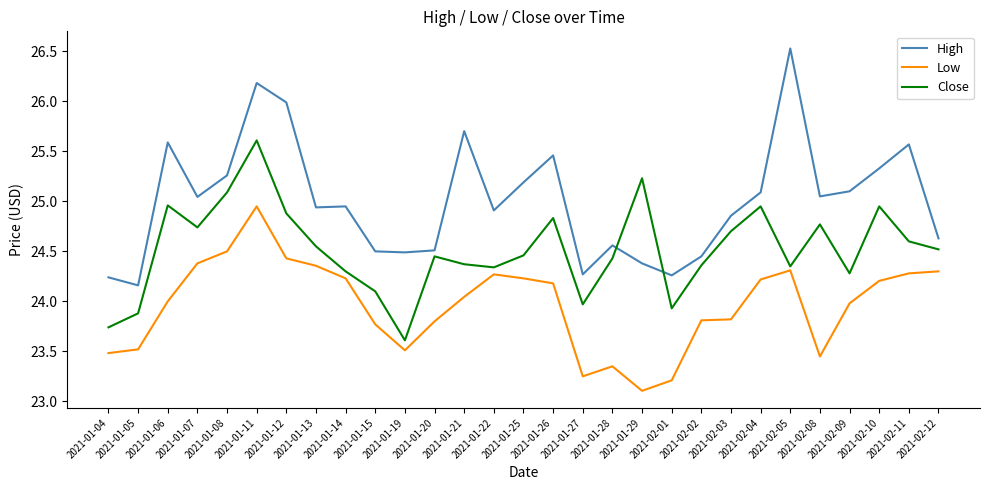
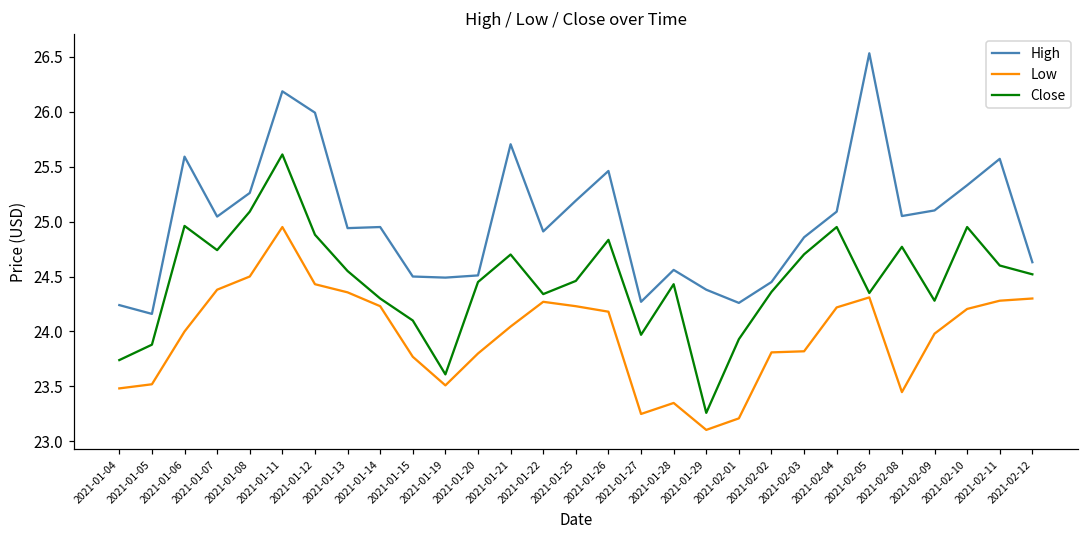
  {
    "High": {
      "2021-01-04": 24.2,
      "2021-01-05": 24.2,
      "2021-01-06": 25.6,
      "2021-01-07": 25.0,
      "2021-01-08": 25.3,
      "2021-01-11": 26.2,
      "2021-01-12": 26.0,
      "2021-01-13": 24.9,
      "2021-01-14": 25.0,
      "2021-01-15": 24.5,
      "2021-01-19": 24.5,
      "2021-01-20": 24.5,
      "2021-01-21": 25.7,
      "2021-01-22": 24.9,
      "2021-01-25": 25.2,
      "2021-01-26": 25.5,
      "2021-01-27": 24.3,
      "2021-01-28": 24.6,
      "2021-01-29": 24.4,
      "2021-02-01": 24.3,
      "2021-02-02": 24.5,
      "2021-02-03": 24.9,
      "2021-02-04": 25.1,
      "2021-02-05": 26.5,
      "2021-02-08": 25.0,
      "2021-02-09": 25.1,
      "2021-02-10": 25.3,
      "2021-02-11": 25.6,
      "2021-02-12": 24.6
    },
    "Low": {
      "2021-01-04": 23.5,
      "2021-01-05": 23.5,
      "2021-01-06": 24.0,
      "2021-01-07": 24.4,
      "2021-01-08": 24.5,
      "2021-01-11": 25.0,
      "2021-01-12": 24.4,
      "2021-01-13": 24.4,
      "2021-01-14": 24.2,
      "2021-01-15": 23.8,
      "2021-01-19": 23.5,
      "2021-01-20": 23.8,
      "2021-01-21": 24.0,
      "2021-01-22": 24.3,
      "2021-01-25": 24.2,
      "2021-01-26": 24.2,
      "2021-01-27": 23.3,
      "2021-01-28": 23.4,
      "2021-01-29": 23.1,
      "2021-02-01": 23.2,
      "2021-02-02": 23.8,
      "2021-02-03": 23.8,
      "2021-02-04": 24.2,
      "2021-02-05": 24.3,
      "2021-02-08": 23.4,
      "2021-02-09": 24.0,
      "2021-02-10": 24.2,
      "2021-02-11": 24.3,
      "2021-02-12": 24.3
    },
    "Close": {
      "2021-01-04": 23.7,
      "2021-01-05": 23.9,
      "2021-01-06": 25.0,
      "2021-01-07": 24.7,
      "2021-01-08": 25.1,
      "2021-01-11": 25.6,
      "2021-01-12": 24.9,
      "2021-01-13": 24.5,
      "2021-01-14": 24.3,
      "2021-01-15": 24.1,
      "2021-01-19": 23.6,
      "2021-01-20": 24.5,
-     "2021-01-21": 24.4,
+     "2021-01-21": 24.7,
      "2021-01-22": 24.3,
      "2021-01-25": 24.5,
      "2021-01-26": 24.8,
      "2021-01-27": 24.0,
      "2021-01-28": 24.4,
-     "2021-01-29": 25.2,
+     "2021-01-29": 23.3,
      "2021-02-01": 23.9,
      "2021-02-02": 24.4,
      "2021-02-03": 24.7,
      "2021-02-04": 25.0,
      "2021-02-05": 24.4,
      "2021-02-08": 24.8,
      "2021-02-09": 24.3,
      "2021-02-10": 25.0,
      "2021-02-11": 24.6,
      "2021-02-12": 24.5
    }
  }
